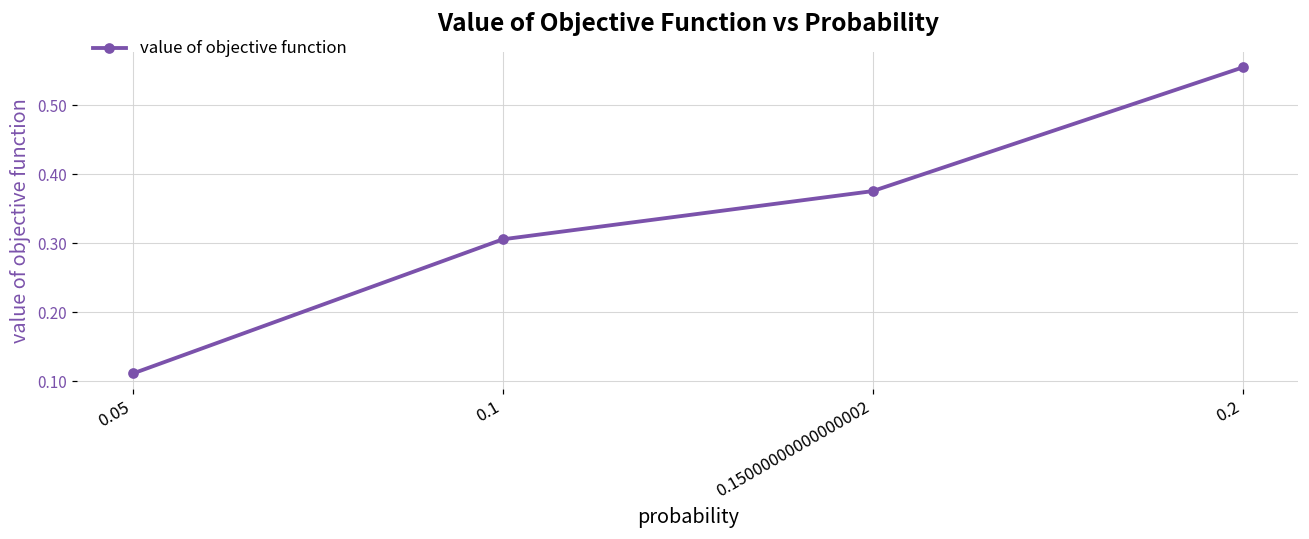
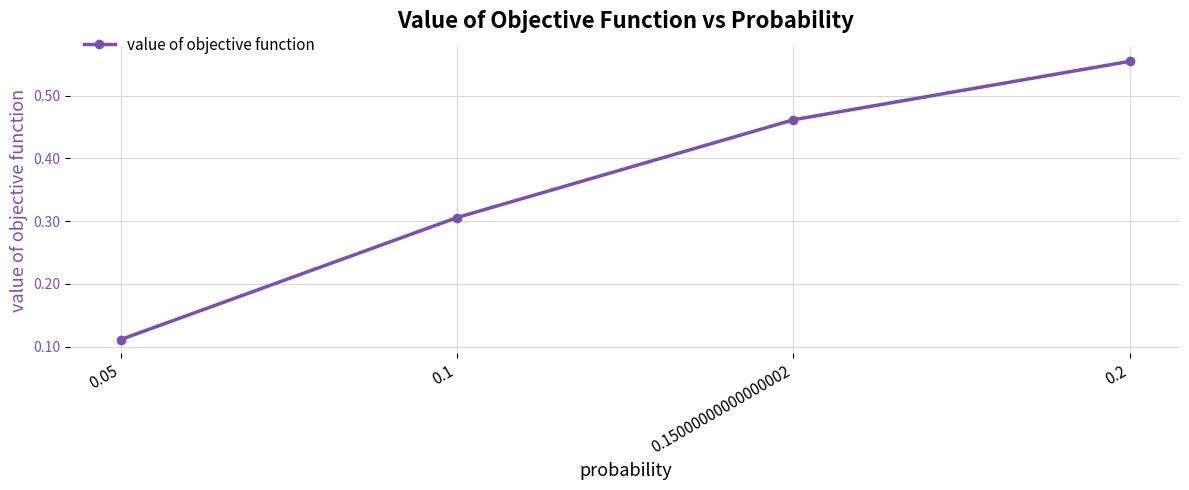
  {
    "0.05": 0.11,
    "0.1": 0.31,
-   "0.15000000000000002": 0.38,
+   "0.15000000000000002": 0.46,
    "0.2": 0.55
  }
